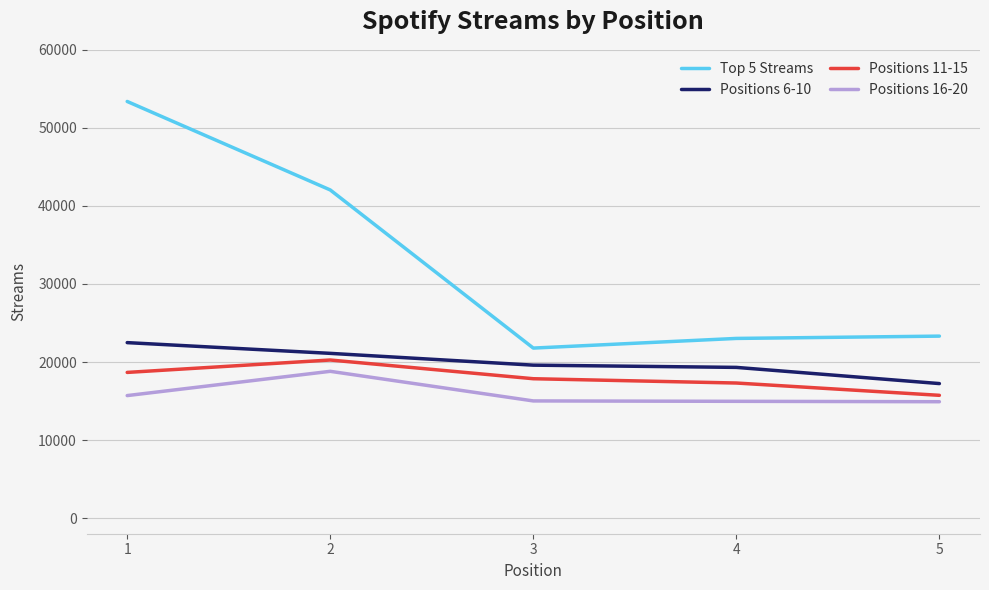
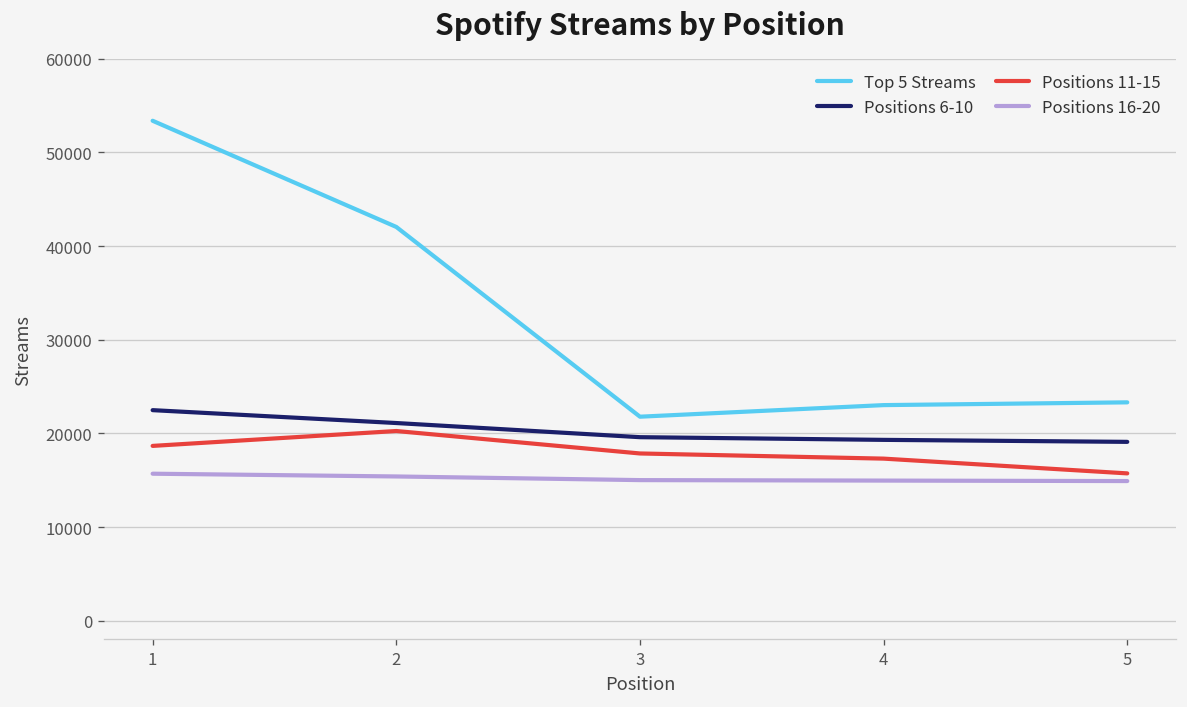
  {
    "Top 5 Streams": {
      "1": 53000,
      "2": 42000,
      "3": 22000,
      "4": 23000,
      "5": 23000
    },
    "Positions 6-10": {
      "1": 22000,
      "2": 21000,
      "3": 20000,
      "4": 19000,
-     "5": 17000
+     "5": 19000
    },
    "Positions 11-15": {
      "1": 19000,
      "2": 20000,
      "3": 18000,
      "4": 17000,
      "5": 16000
    },
    "Positions 16-20": {
      "1": 16000,
-     "2": 19000,
+     "2": 15000,
      "3": 15000,
      "4": 15000,
      "5": 15000
    }
  }
